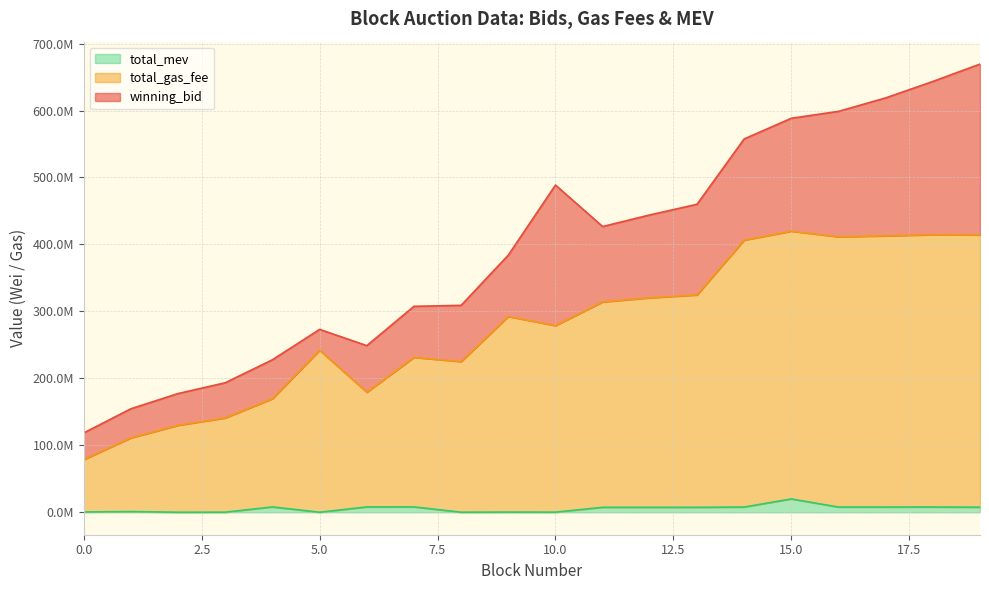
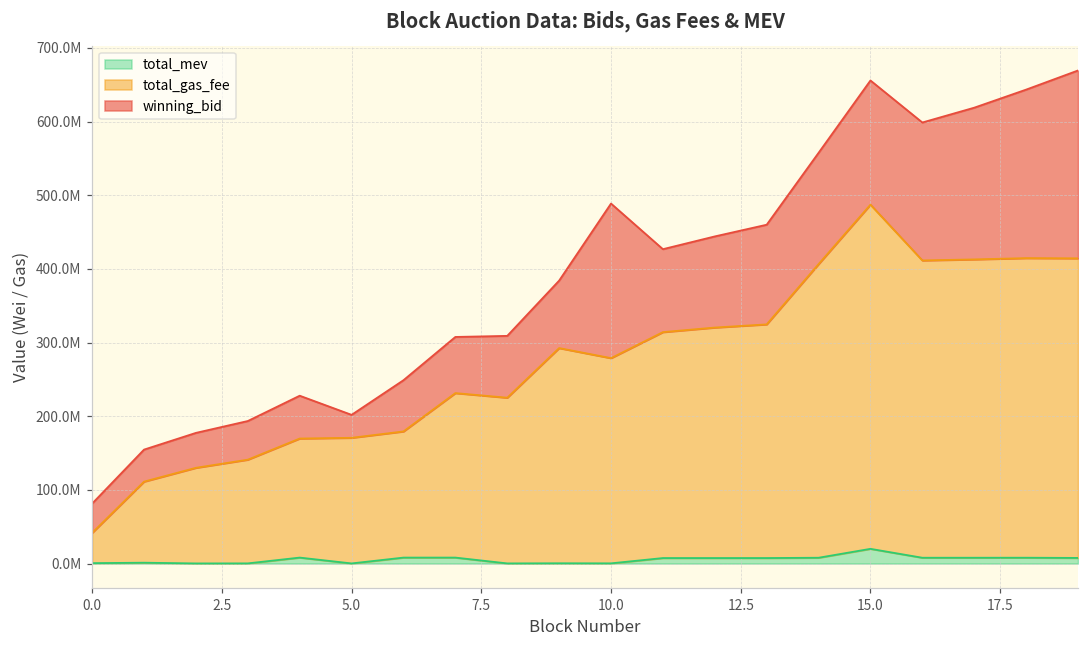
  {
    "total_mev": {
      "0.0": 0,
      "5.0": 0,
      "10.0": 0,
      "15.0": 20000000
    },
    "total_gas_fee": {
-     "0.0": 80000000,
-     "5.0": 240000000,
+     "0.0": 40000000,
+     "5.0": 170000000,
      "10.0": 280000000,
-     "15.0": 400000000
+     "15.0": 470000000
    },
    "winning_bid": {
      "0.0": 40000000,
      "5.0": 30000000,
      "10.0": 210000000,
      "15.0": 170000000
    }
  }
